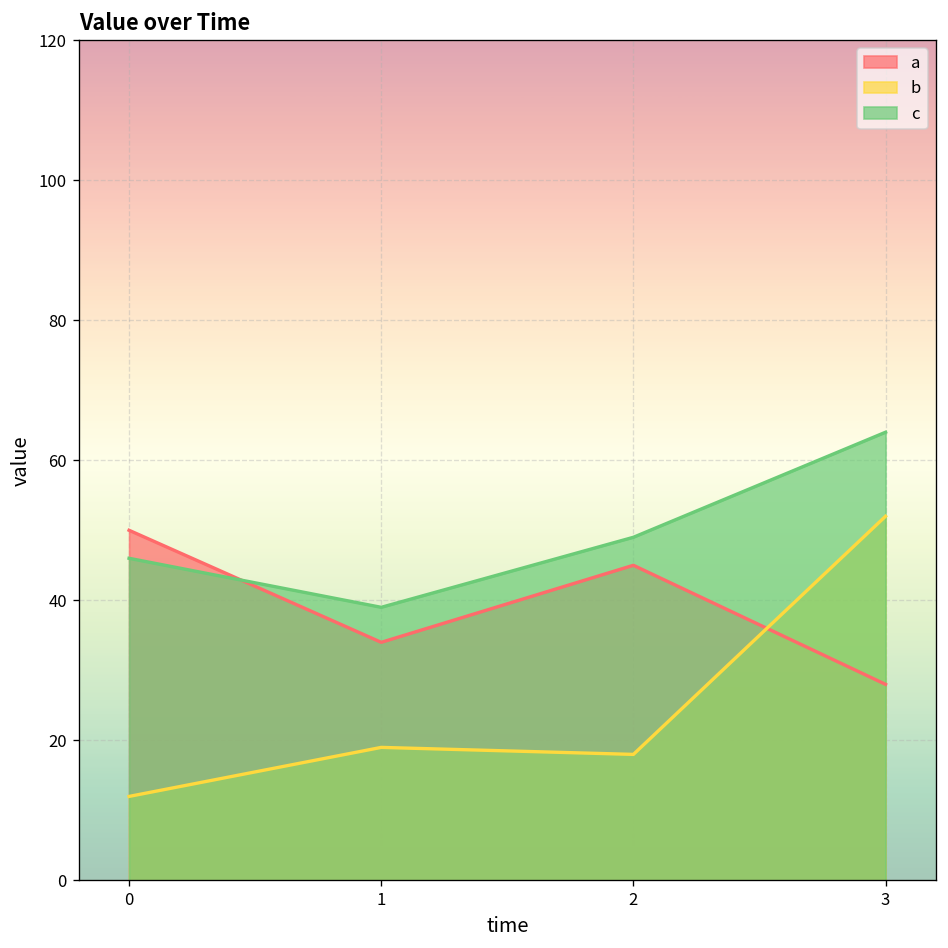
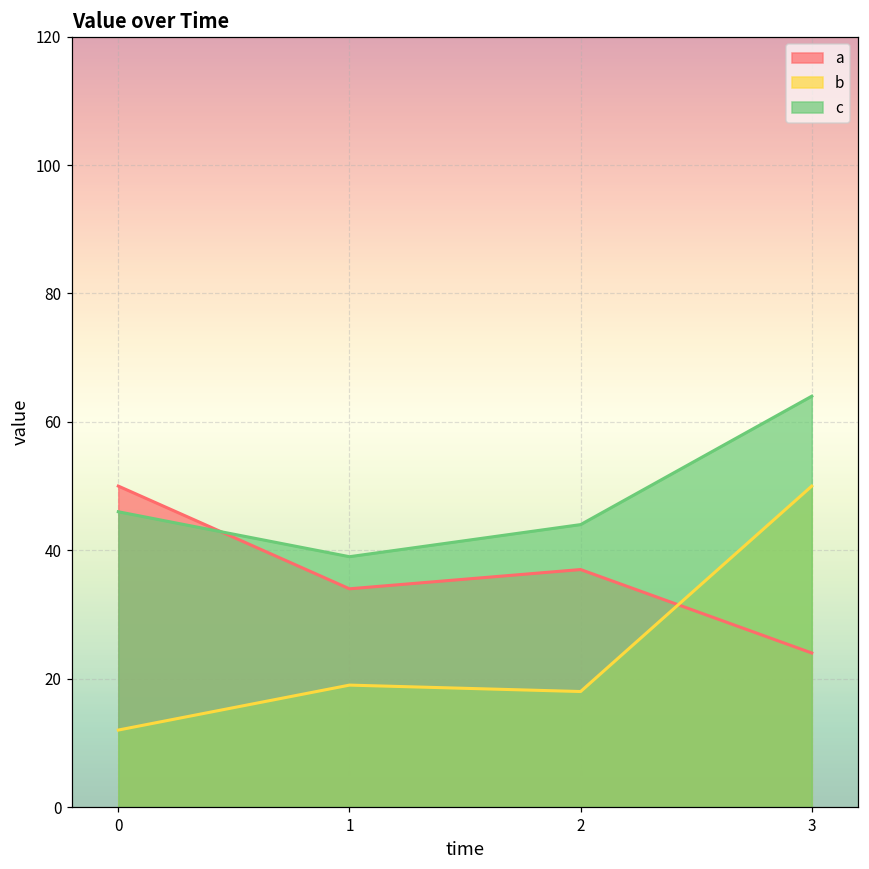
  {
    "a": {
      "0": 50,
      "1": 34,
-     "2": 45,
-     "3": 28
+     "2": 37,
+     "3": 24
    },
    "b": {
      "0": 12,
      "1": 19,
      "2": 18,
-     "3": 52
+     "3": 50
    },
    "c": {
      "0": 46,
      "1": 39,
-     "2": 49,
+     "2": 44,
      "3": 64
    }
  }
